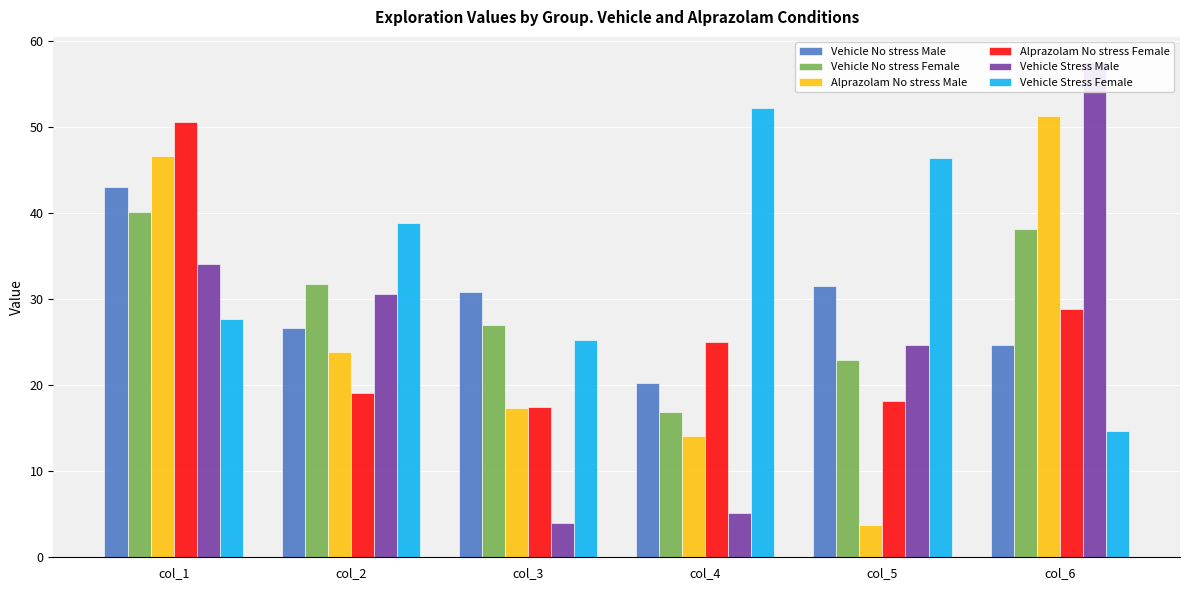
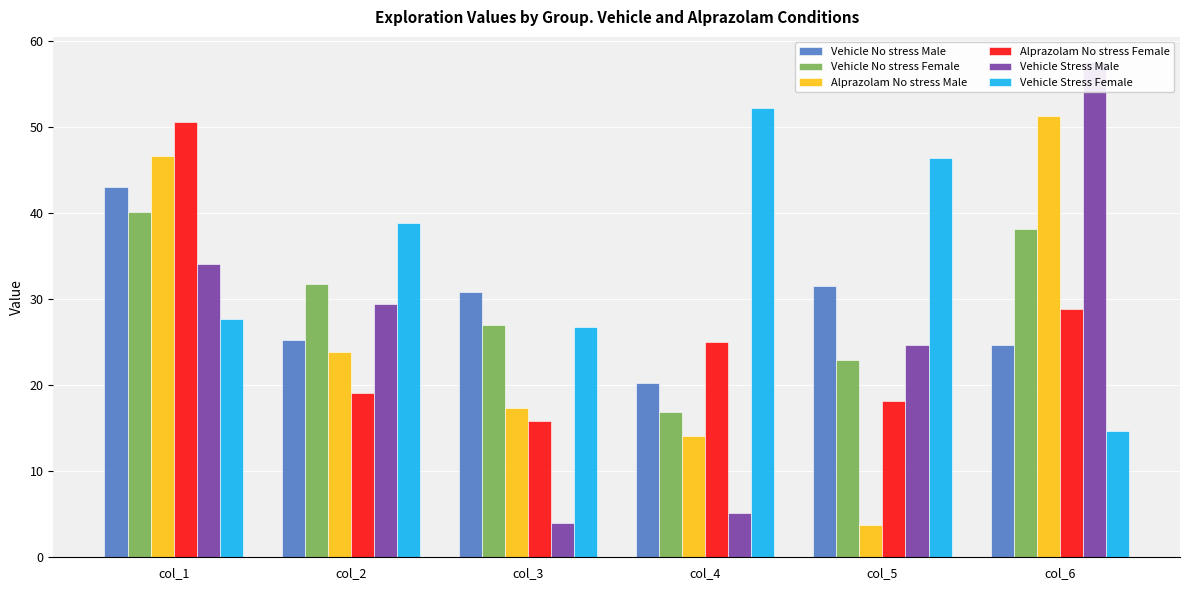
  {
    "Vehicle No stress Male": {
      "col_1": 43,
-     "col_2": 27,
+     "col_2": 25,
      "col_3": 31,
      "col_4": 20,
      "col_5": 32,
      "col_6": 25
    },
    "Vehicle No stress Female": {
      "col_1": 40,
      "col_2": 32,
      "col_3": 27,
      "col_4": 17,
      "col_5": 23,
      "col_6": 38
    },
    "Alprazolam No stress Male": {
      "col_1": 47,
      "col_2": 24,
      "col_3": 17,
      "col_4": 14,
      "col_5": 4,
      "col_6": 51
    },
    "Alprazolam No stress Female": {
      "col_1": 51,
      "col_2": 19,
-     "col_3": 18,
+     "col_3": 16,
      "col_4": 25,
      "col_5": 18,
      "col_6": 29
    },
    "Vehicle Stress Male": {
      "col_1": 34,
-     "col_2": 31,
+     "col_2": 29,
      "col_3": 4,
      "col_4": 5,
      "col_5": 25
    },
    "Vehicle Stress Female": {
      "col_1": 28,
      "col_2": 39,
-     "col_3": 25,
+     "col_3": 27,
      "col_4": 52,
      "col_5": 46,
      "col_6": 15
    }
  }
